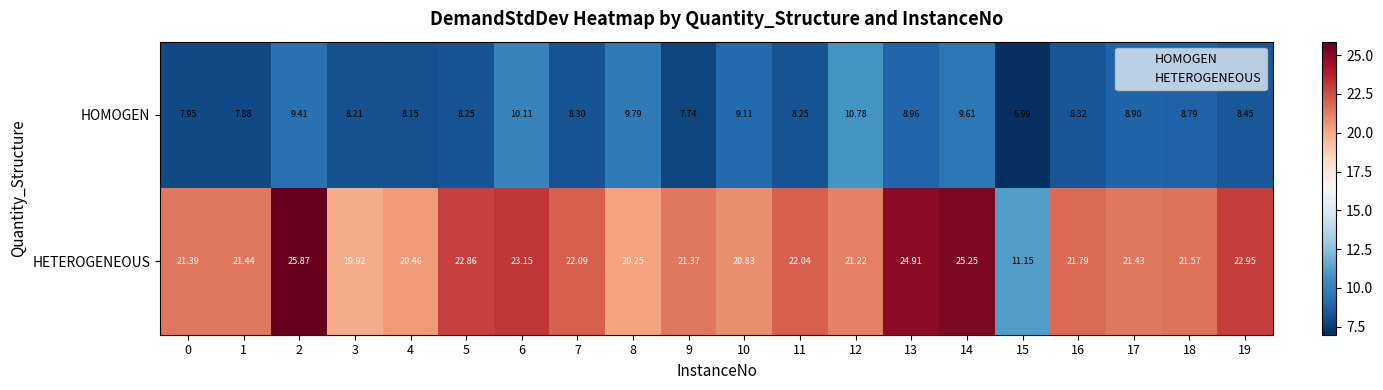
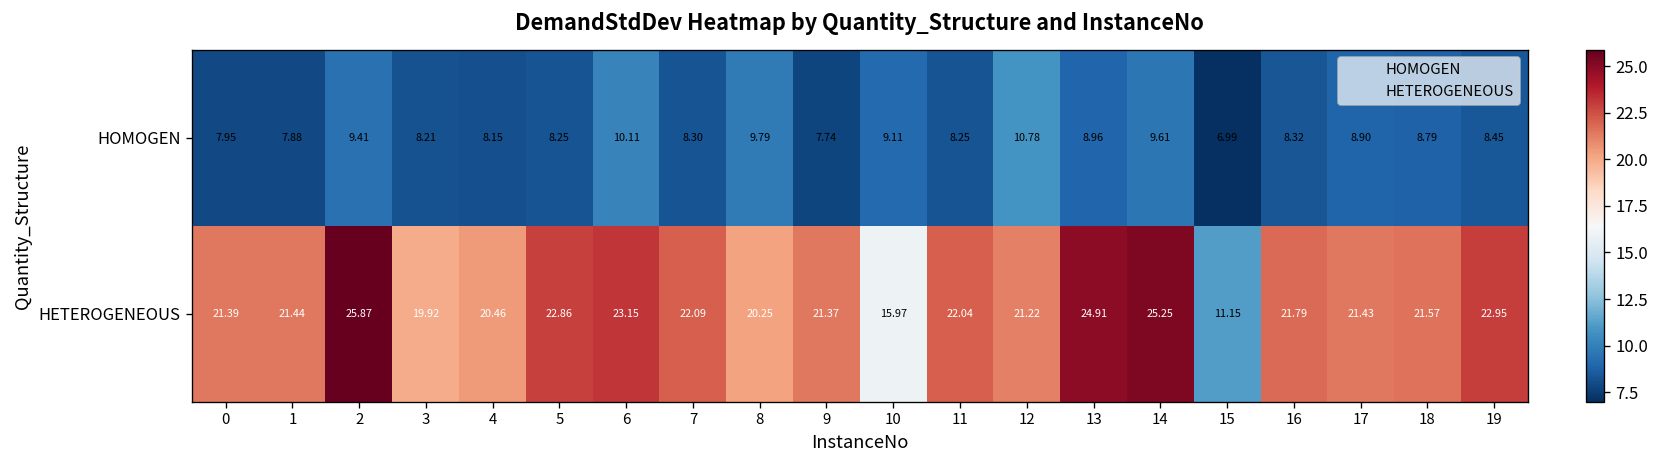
  {
    "HOMOGEN": {
      "0": 7.95,
      "1": 7.88,
      "2": 9.41,
      "3": 8.21,
      "4": 8.15,
      "5": 8.25,
      "6": 10.11,
      "7": 8.30,
      "8": 9.79,
      "9": 7.74,
      "10": 9.11,
      "11": 8.25,
      "12": 10.78,
      "13": 8.96,
      "14": 9.61,
      "15": 6.99,
      "16": 8.32,
      "17": 8.90,
      "18": 8.79,
      "19": 8.45
    },
    "HETEROGENEOUS": {
      "0": 21.39,
      "1": 21.44,
      "2": 25.87,
      "3": 19.92,
      "4": 20.46,
      "5": 22.86,
      "6": 23.15,
      "7": 22.09,
      "8": 20.25,
      "9": 21.37,
-     "10": 20.83,
+     "10": 15.97,
      "11": 22.04,
      "12": 21.22,
      "13": 24.91,
      "14": 25.25,
      "15": 11.15,
      "16": 21.79,
      "17": 21.43,
      "18": 21.57,
      "19": 22.95
    }
  }
